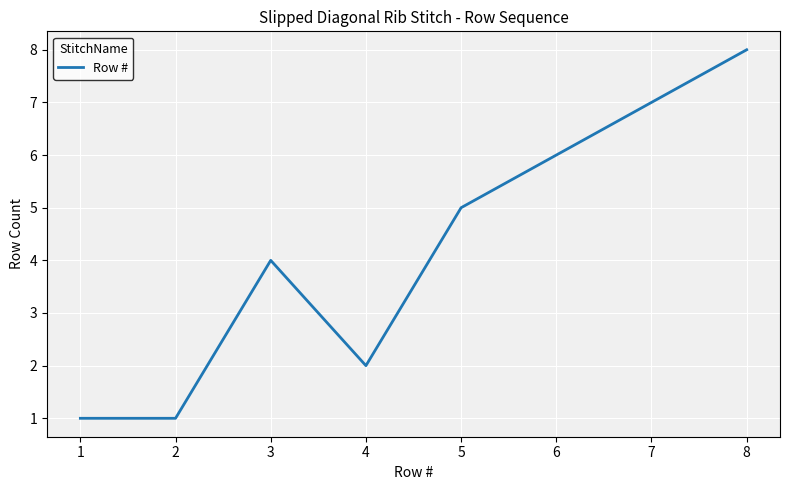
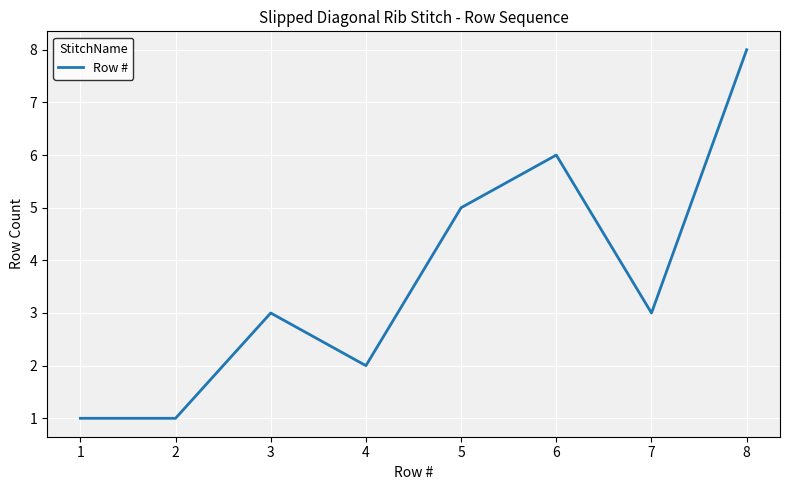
  {
    "1": 1,
    "2": 1,
-   "3": 4,
+   "3": 3,
    "4": 2,
    "5": 5,
    "6": 6,
-   "7": 7,
+   "7": 3,
    "8": 8
  }
